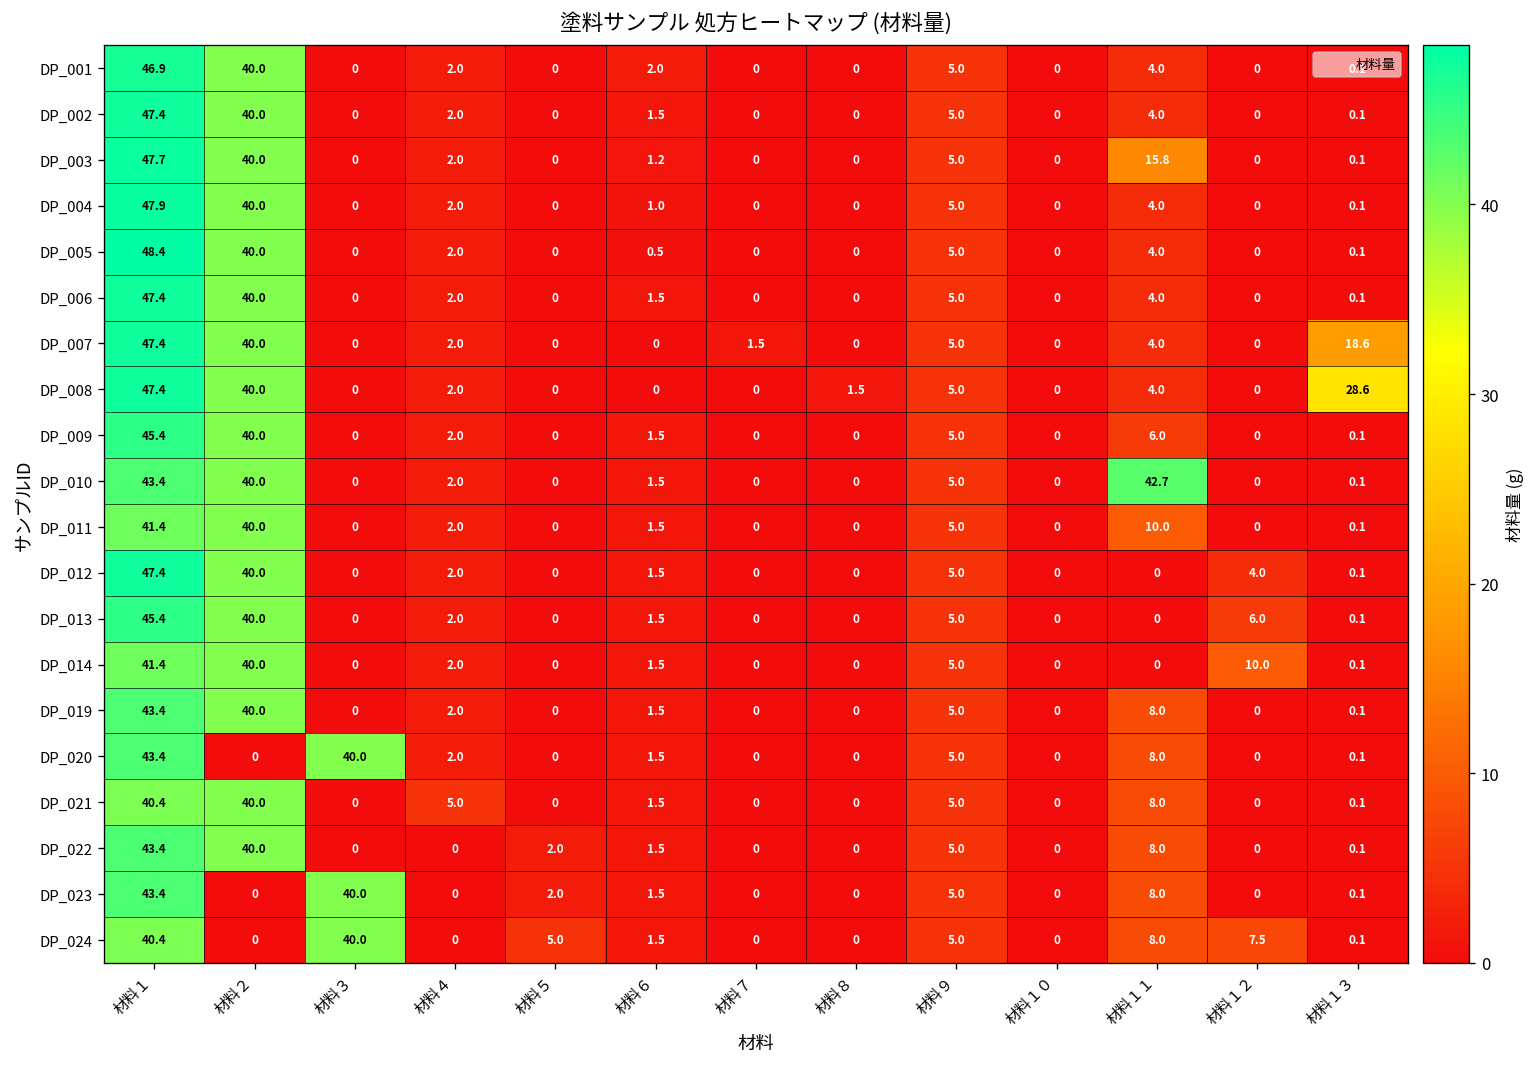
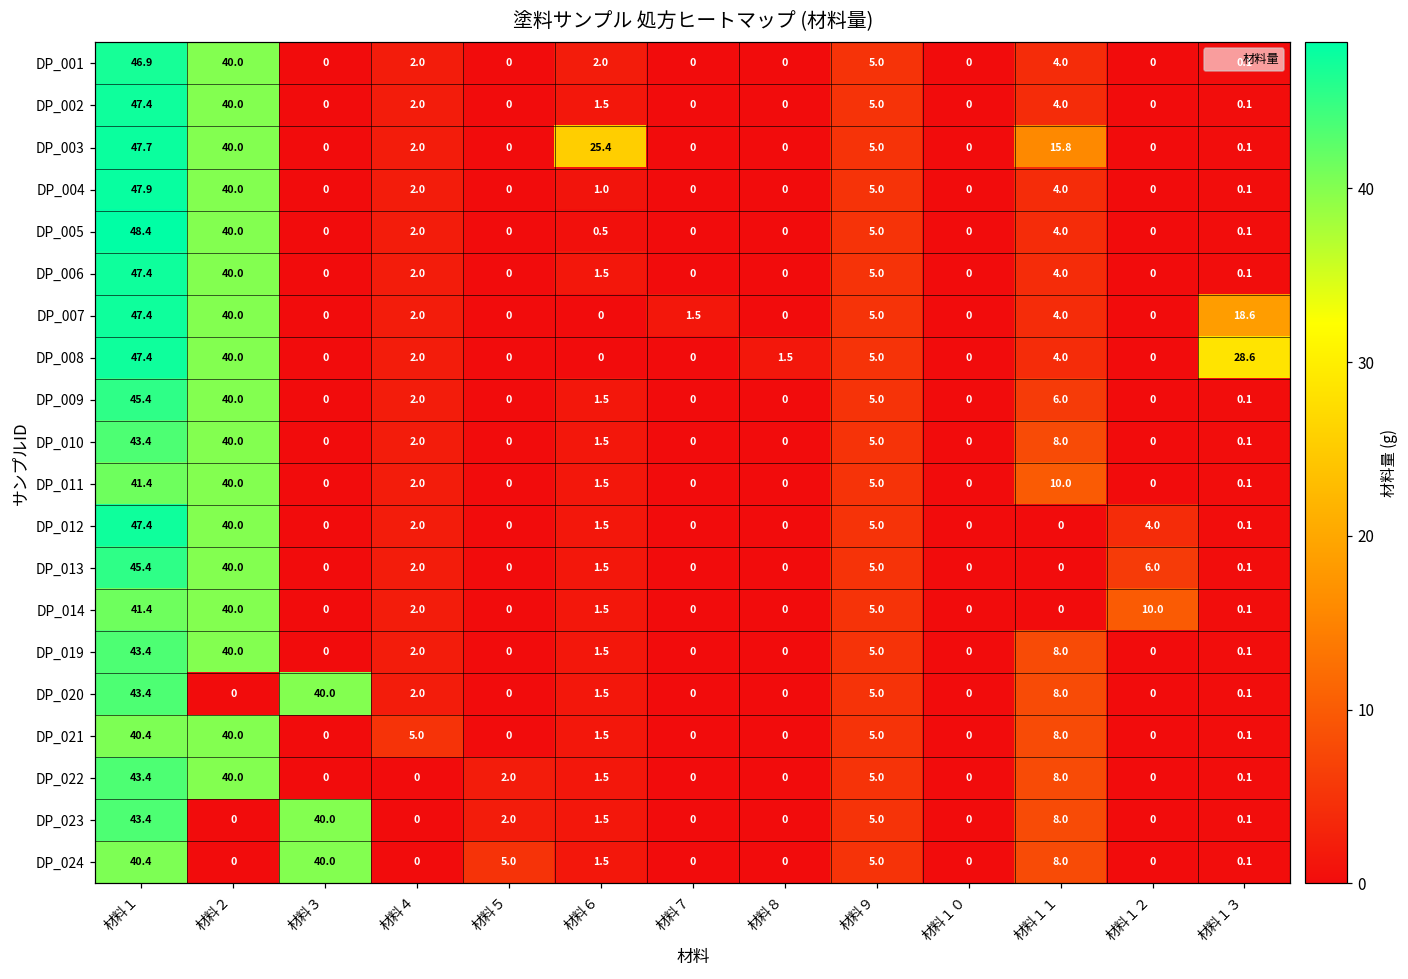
  {
    "DP_003": {
      "材料１": 47.7,
      "材料２": 40.0,
      "材料３": 0,
      "材料４": 2.0,
      "材料５": 0,
-     "材料６": 1.2,
+     "材料６": 25.4,
      "材料７": 0,
      "材料８": 0,
      "材料９": 5.0,
      "材料１０": 0,
      "材料１１": 15.8,
      "材料１２": 0,
      "材料１３": 0.1
    },
    "DP_010": {
      "材料１": 43.4,
      "材料２": 40.0,
      "材料３": 0,
      "材料４": 2.0,
      "材料５": 0,
      "材料６": 1.5,
      "材料７": 0,
      "材料８": 0,
      "材料９": 5.0,
      "材料１０": 0,
-     "材料１１": 42.7,
+     "材料１１": 8.0,
      "材料１２": 0,
      "材料１３": 0.1
    },
    "DP_024": {
      "材料１": 40.4,
      "材料２": 0,
      "材料３": 40.0,
      "材料４": 0,
      "材料５": 5.0,
      "材料６": 1.5,
      "材料７": 0,
      "材料８": 0,
      "材料９": 5.0,
      "材料１０": 0,
      "材料１１": 8.0,
-     "材料１２": 7.5,
+     "材料１２": 0,
      "材料１３": 0.1
    }
  }
